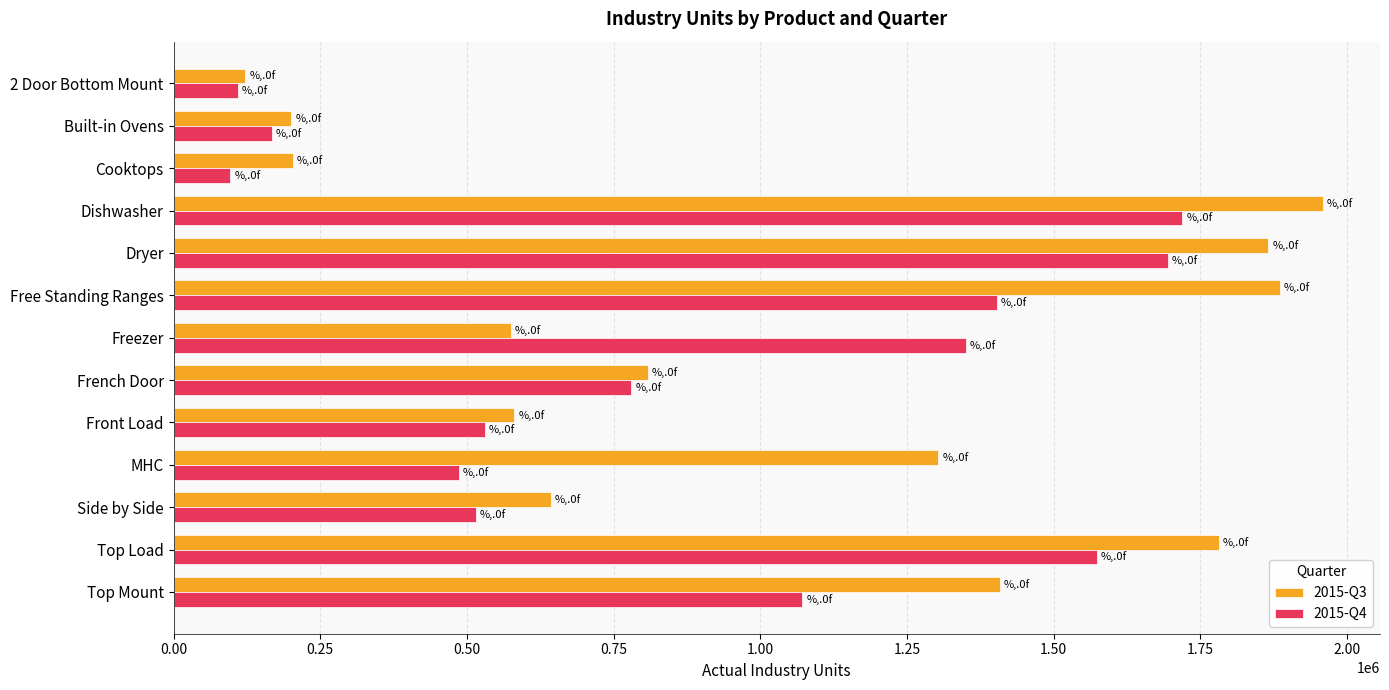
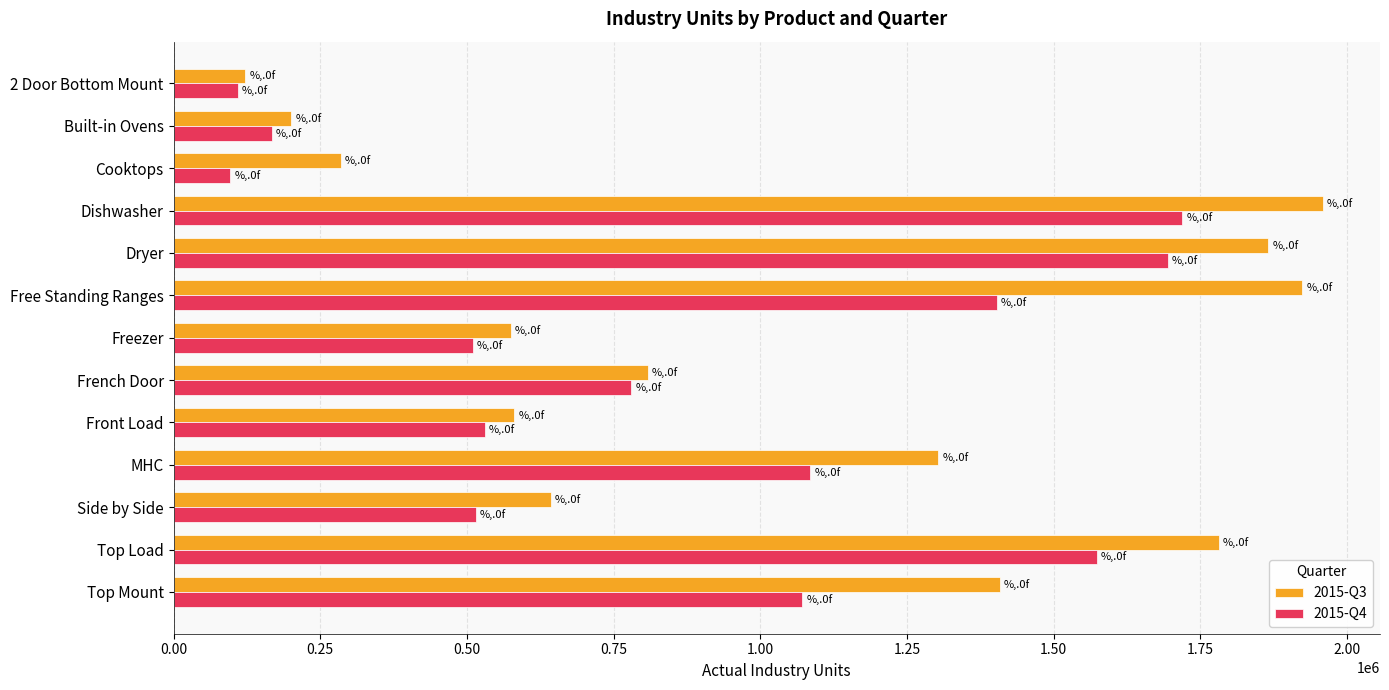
  {
    "2015-Q3": {
-     "Cooktops": 200000,
-     "Free Standing Ranges": 1880000
+     "Cooktops": 280000,
+     "Free Standing Ranges": 1920000
    },
    "2015-Q4": {
-     "Freezer": 1350000,
-     "MHC": 490000
+     "Freezer": 510000,
+     "MHC": 1090000
    }
  }
